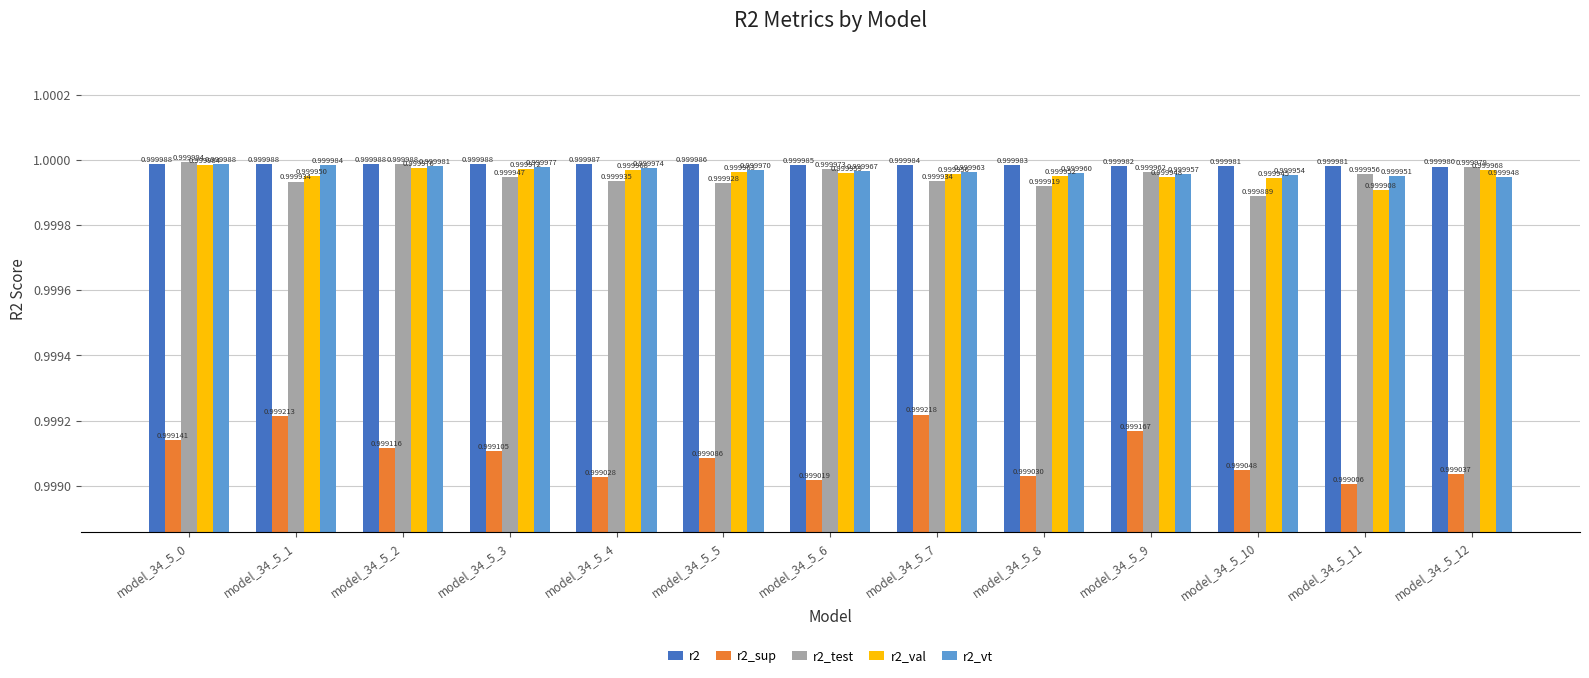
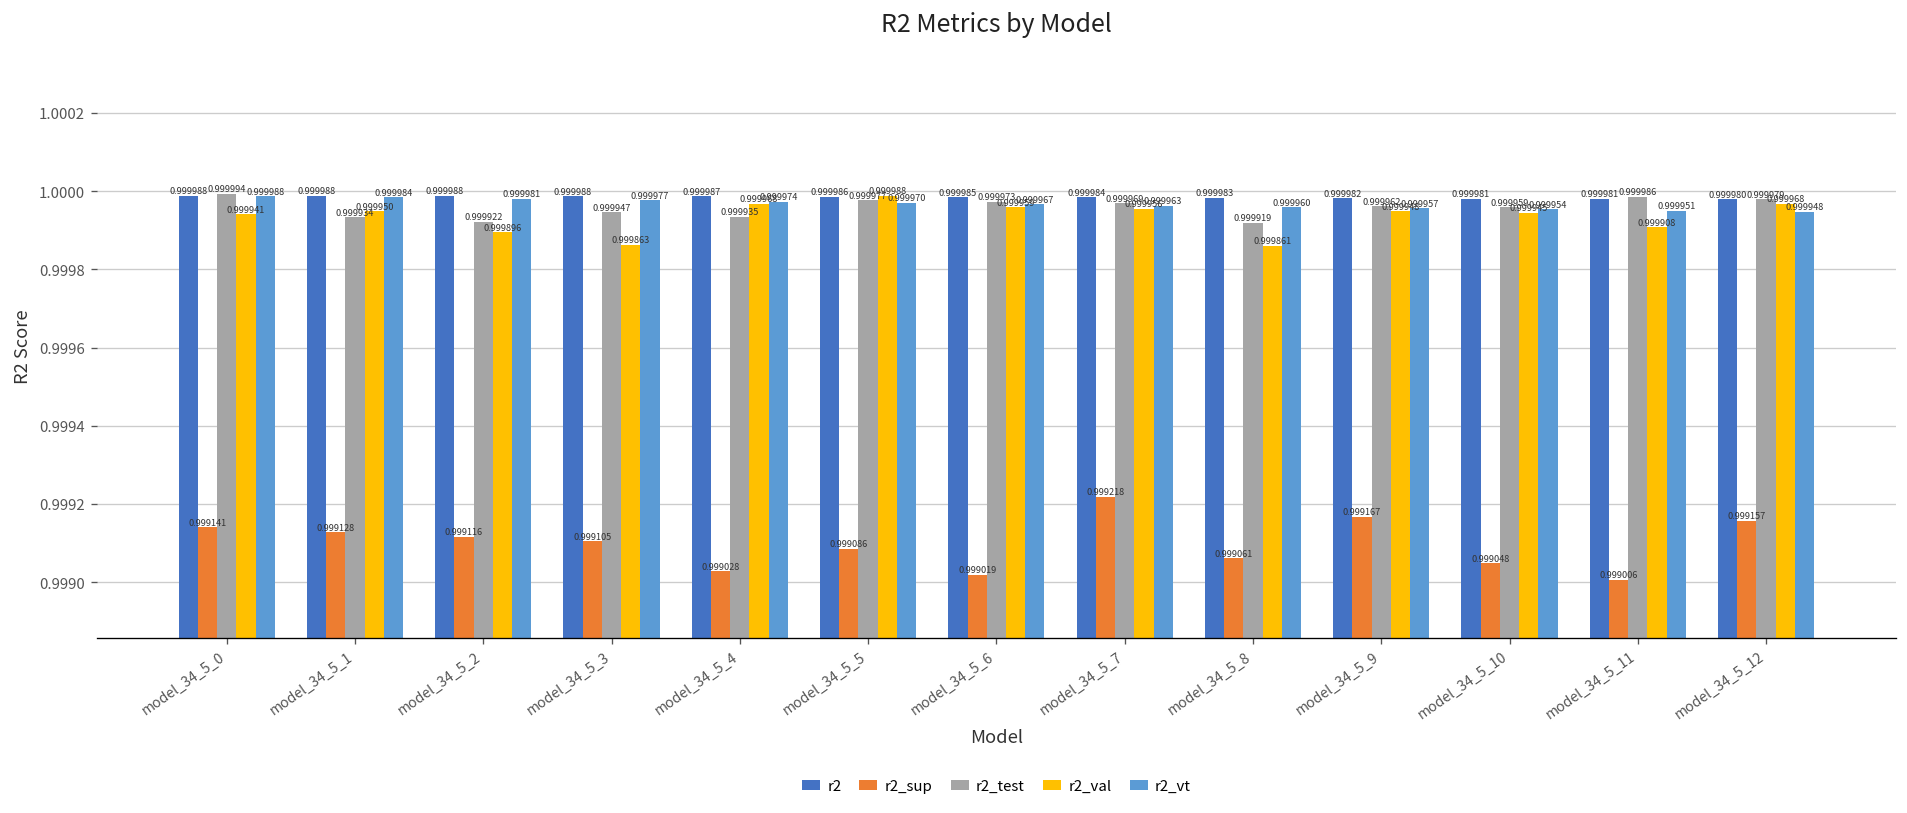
  {
    "r2_sup": {
      "model_34_5_0": 0.999141,
-     "model_34_5_1": 0.999213,
+     "model_34_5_1": 0.999128,
      "model_34_5_2": 0.999116,
      "model_34_5_3": 0.999105,
      "model_34_5_4": 0.999028,
      "model_34_5_5": 0.999086,
      "model_34_5_6": 0.999019,
      "model_34_5_7": 0.999218,
-     "model_34_5_8": 0.999030,
+     "model_34_5_8": 0.999061,
      "model_34_5_9": 0.999167,
      "model_34_5_10": 0.999048,
      "model_34_5_11": 0.999006,
-     "model_34_5_12": 0.999037
+     "model_34_5_12": 0.999157
    },
    "r2_test": {
-     "model_34_5_2": 0.999988,
+     "model_34_5_2": 0.999922,
      "model_34_5_3": 0.999947,
      "model_34_5_4": 0.999935,
-     "model_34_5_5": 0.999928,
-     "model_34_5_7": 0.999934,
+     "model_34_5_5": 0.999977,
+     "model_34_5_7": 0.999969,
      "model_34_5_8": 0.999919,
-     "model_34_5_10": 0.999889,
-     "model_34_5_11": 0.999956
+     "model_34_5_10": 0.999959,
+     "model_34_5_11": 0.999986
    },
    "r2_val": {
-     "model_34_5_0": 0.999984,
-     "model_34_5_2": 0.999976,
-     "model_34_5_3": 0.999972,
-     "model_34_5_5": 0.999963,
-     "model_34_5_8": 0.999952,
+     "model_34_5_0": 0.999941,
+     "model_34_5_2": 0.999896,
+     "model_34_5_3": 0.999863,
+     "model_34_5_5": 0.999988,
+     "model_34_5_8": 0.999861,
      "model_34_5_11": 0.999908
    }
  }
